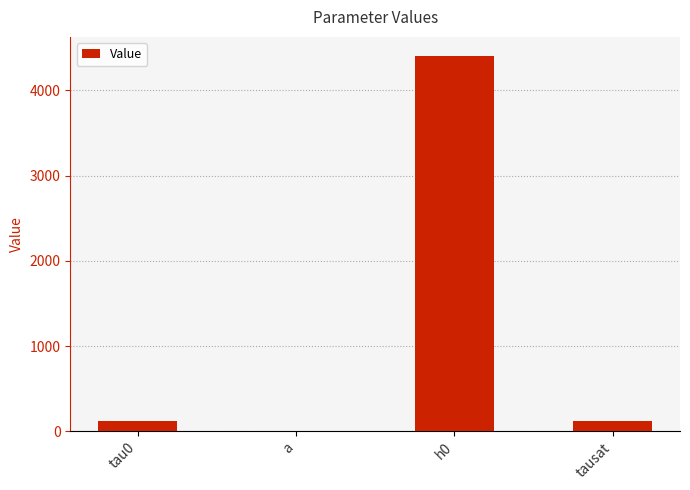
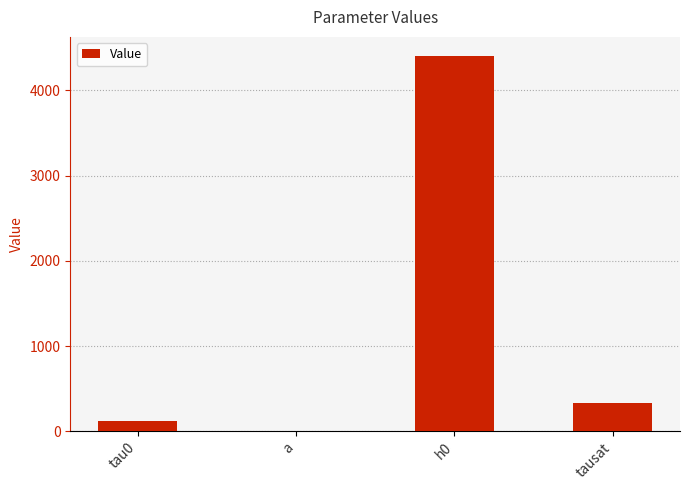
  {
    "tau0": 100,
    "h0": 4400,
-   "tausat": 100
+   "tausat": 300
  }
